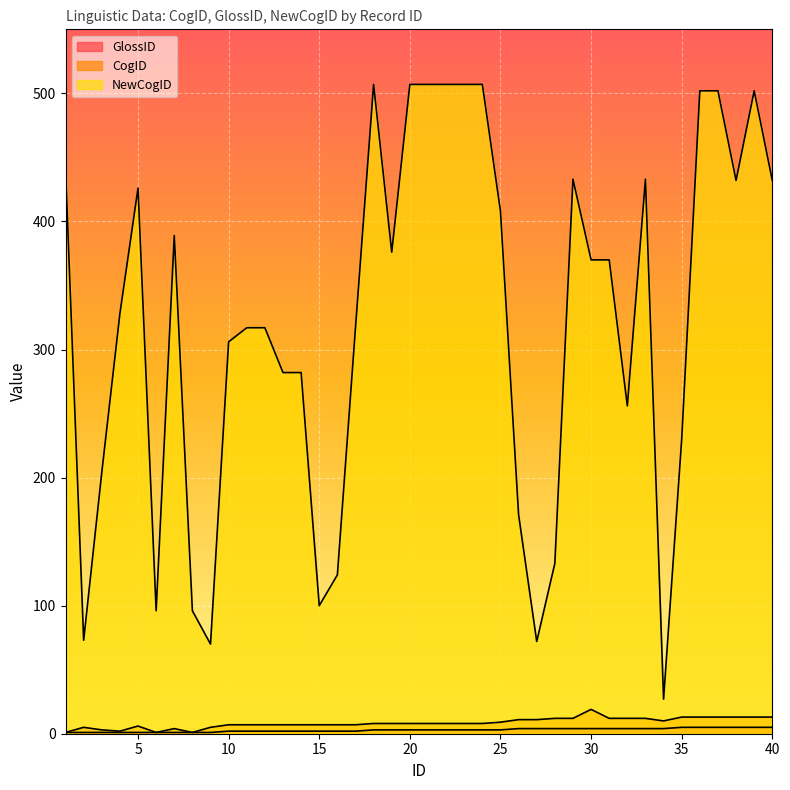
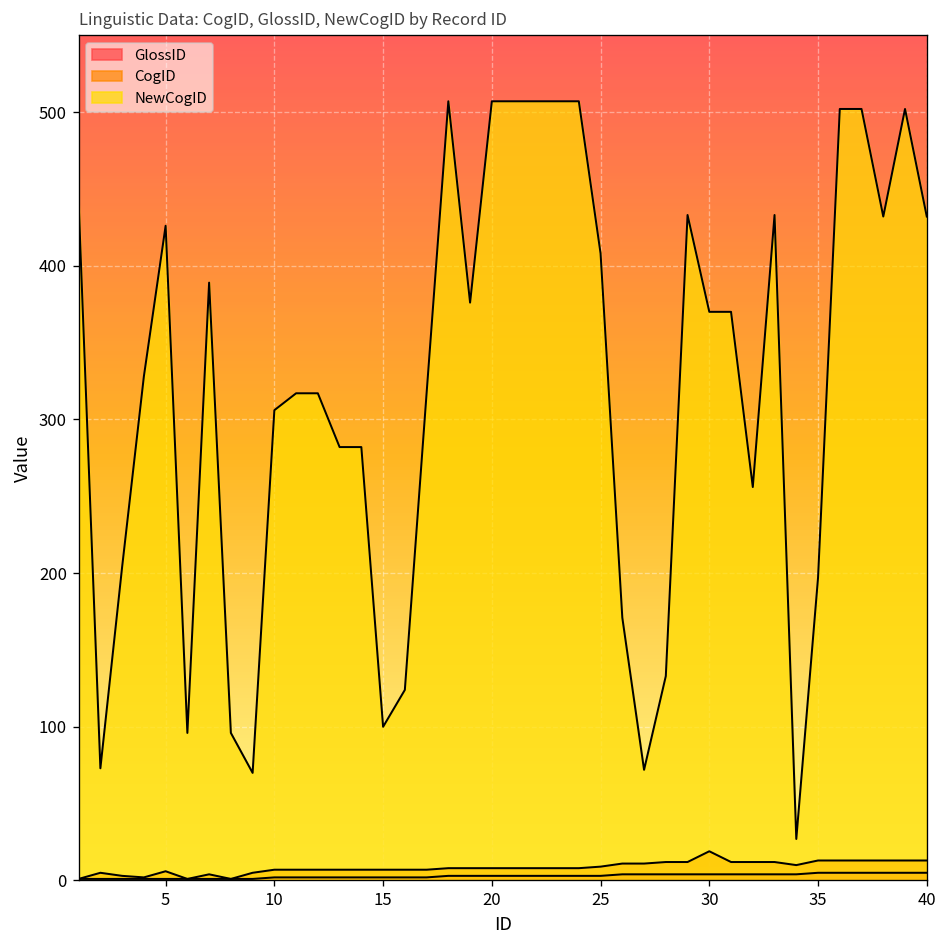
  {
    "GlossID": {
      "5": 1,
      "10": 2,
      "15": 2,
      "20": 3,
      "25": 3,
      "30": 4,
      "35": 5,
      "40": 5
    },
    "CogID": {
      "5": 6,
      "10": 7,
      "15": 7,
      "20": 8,
      "25": 9,
      "30": 19,
      "35": 13,
      "40": 13
    },
    "NewCogID": {
      "5": 426,
      "10": 306,
      "15": 100,
      "20": 507,
      "25": 408,
      "30": 370,
-     "35": 230,
+     "35": 197,
      "40": 432
    }
  }
